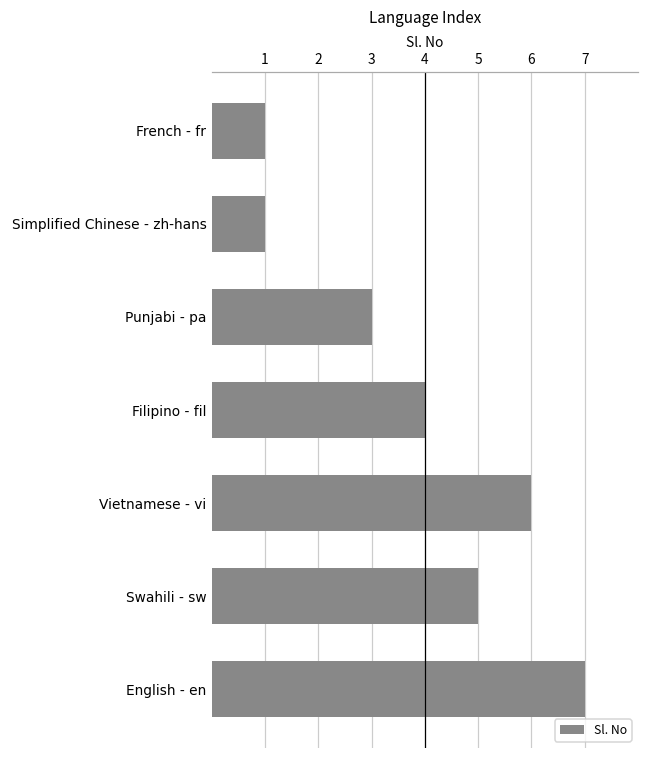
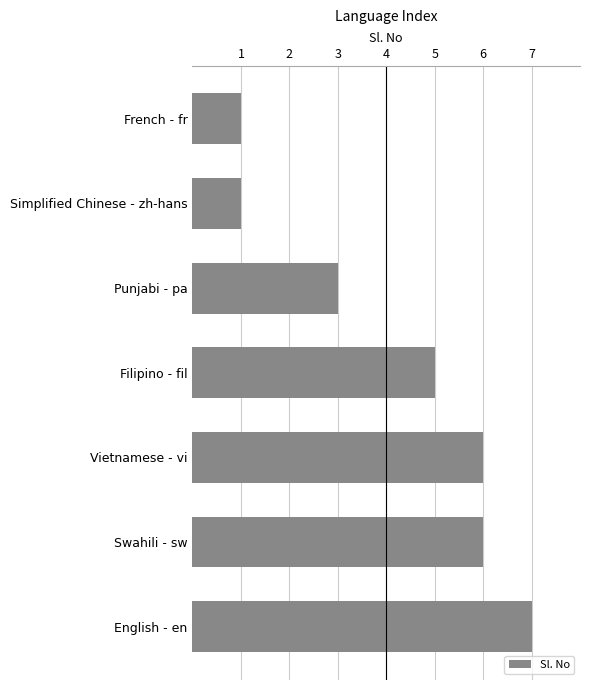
  {
    "French - fr": 1,
    "Simplified Chinese - zh-hans": 1,
    "Punjabi - pa": 3,
-   "Filipino - fil": 4,
+   "Filipino - fil": 5,
    "Vietnamese - vi": 6,
-   "Swahili - sw": 5,
+   "Swahili - sw": 6,
    "English - en": 7
  }
